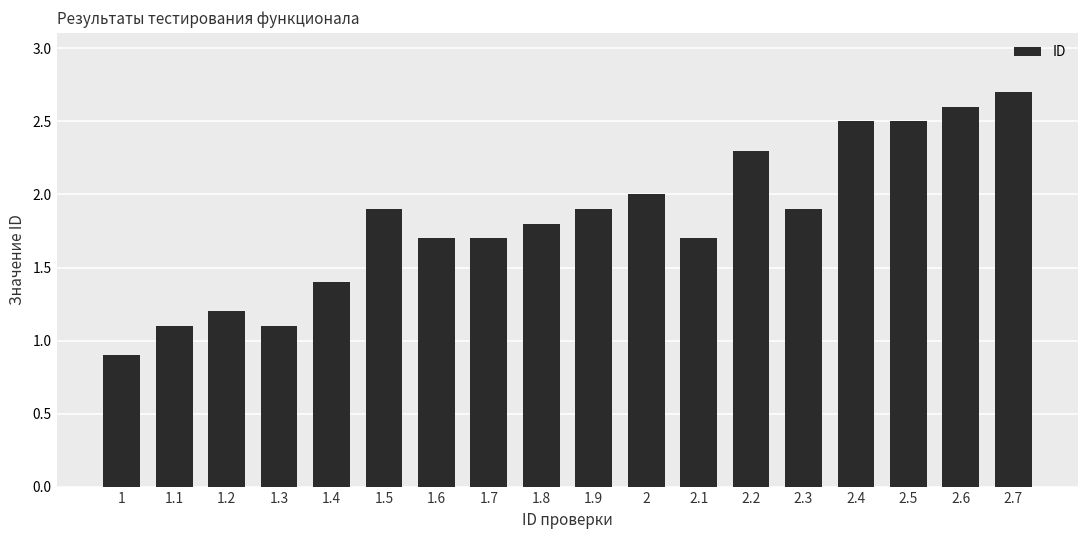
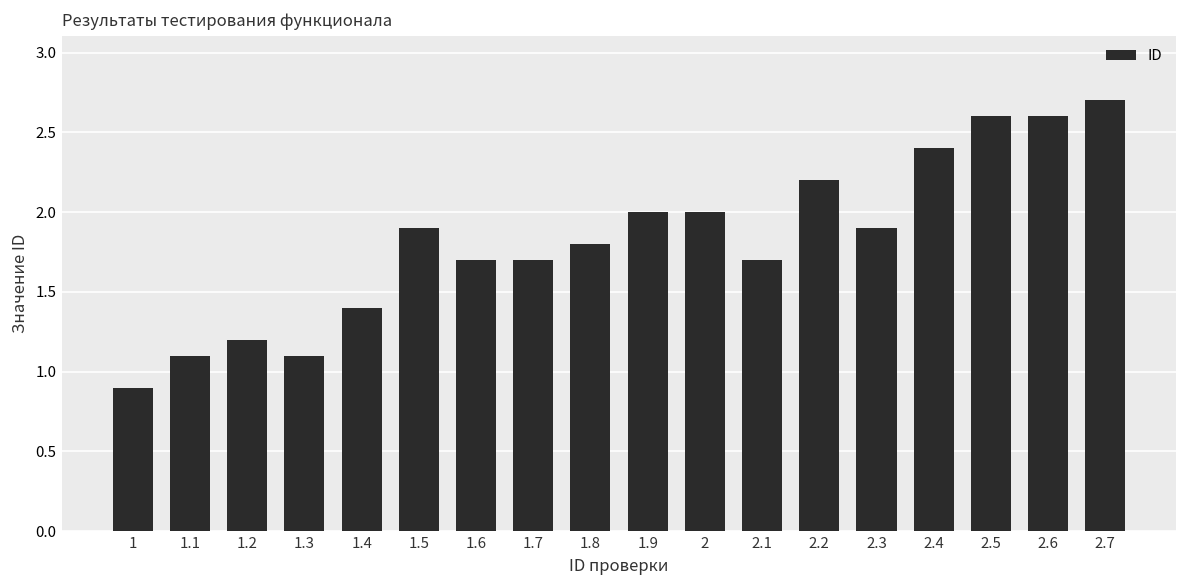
  {
    "1": 0.9,
    "1.1": 1.1,
    "1.2": 1.2,
    "1.3": 1.1,
    "1.4": 1.4,
    "1.5": 1.9,
    "1.6": 1.7,
    "1.7": 1.7,
    "1.8": 1.8,
-   "1.9": 1.9,
+   "1.9": 2.0,
    "2": 2.0,
    "2.1": 1.7,
-   "2.2": 2.3,
+   "2.2": 2.2,
    "2.3": 1.9,
-   "2.4": 2.5,
-   "2.5": 2.5,
+   "2.4": 2.4,
+   "2.5": 2.6,
    "2.6": 2.6,
    "2.7": 2.7
  }
